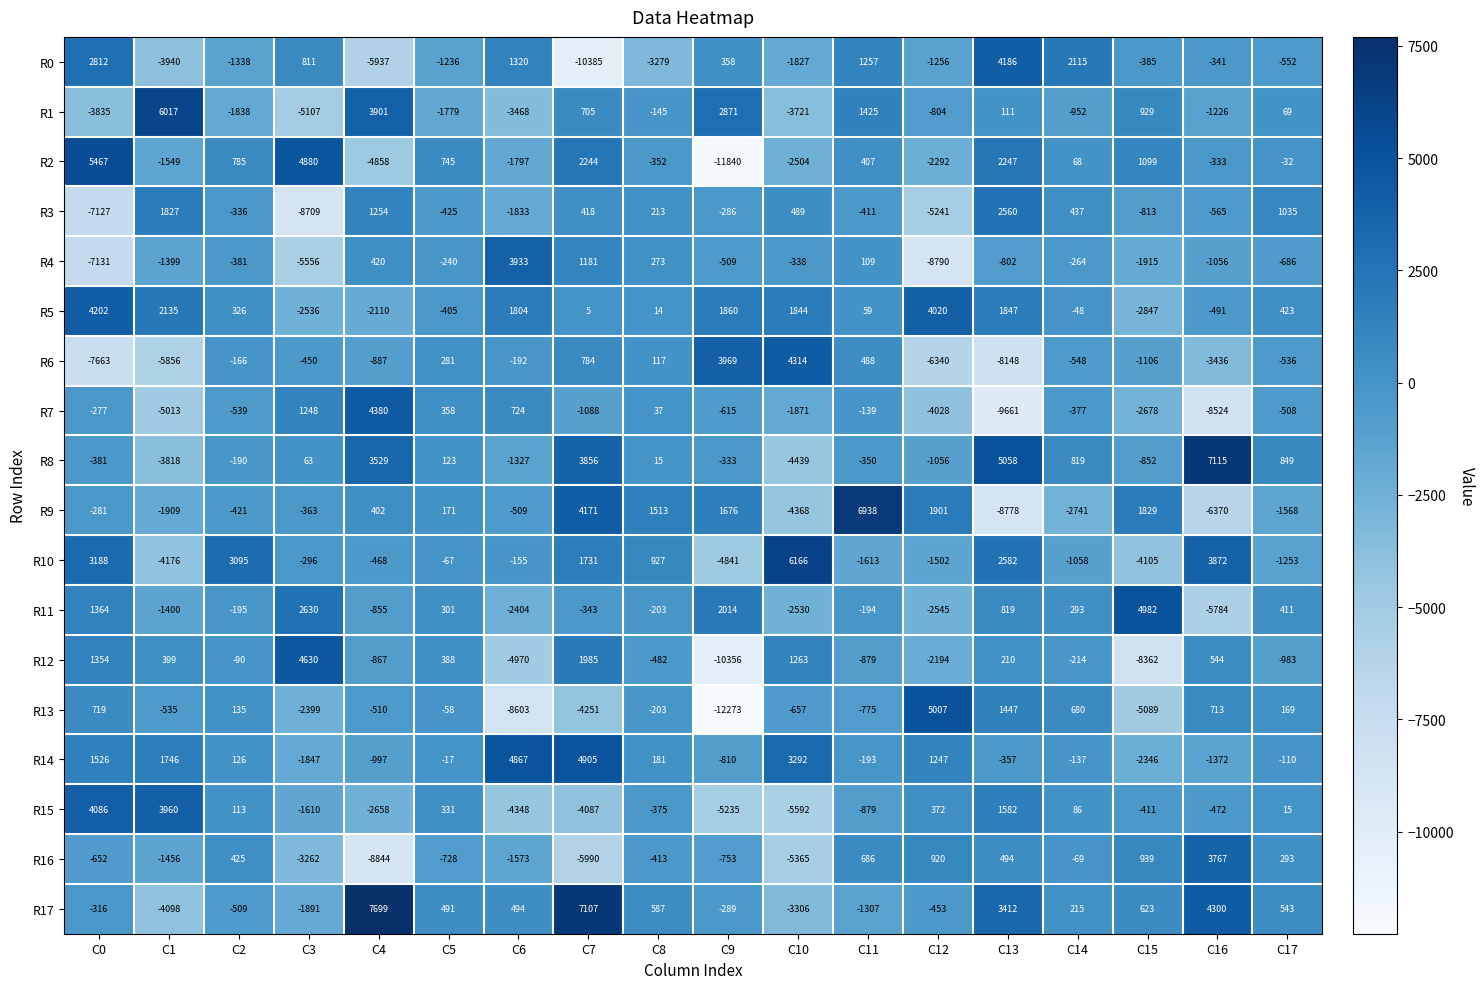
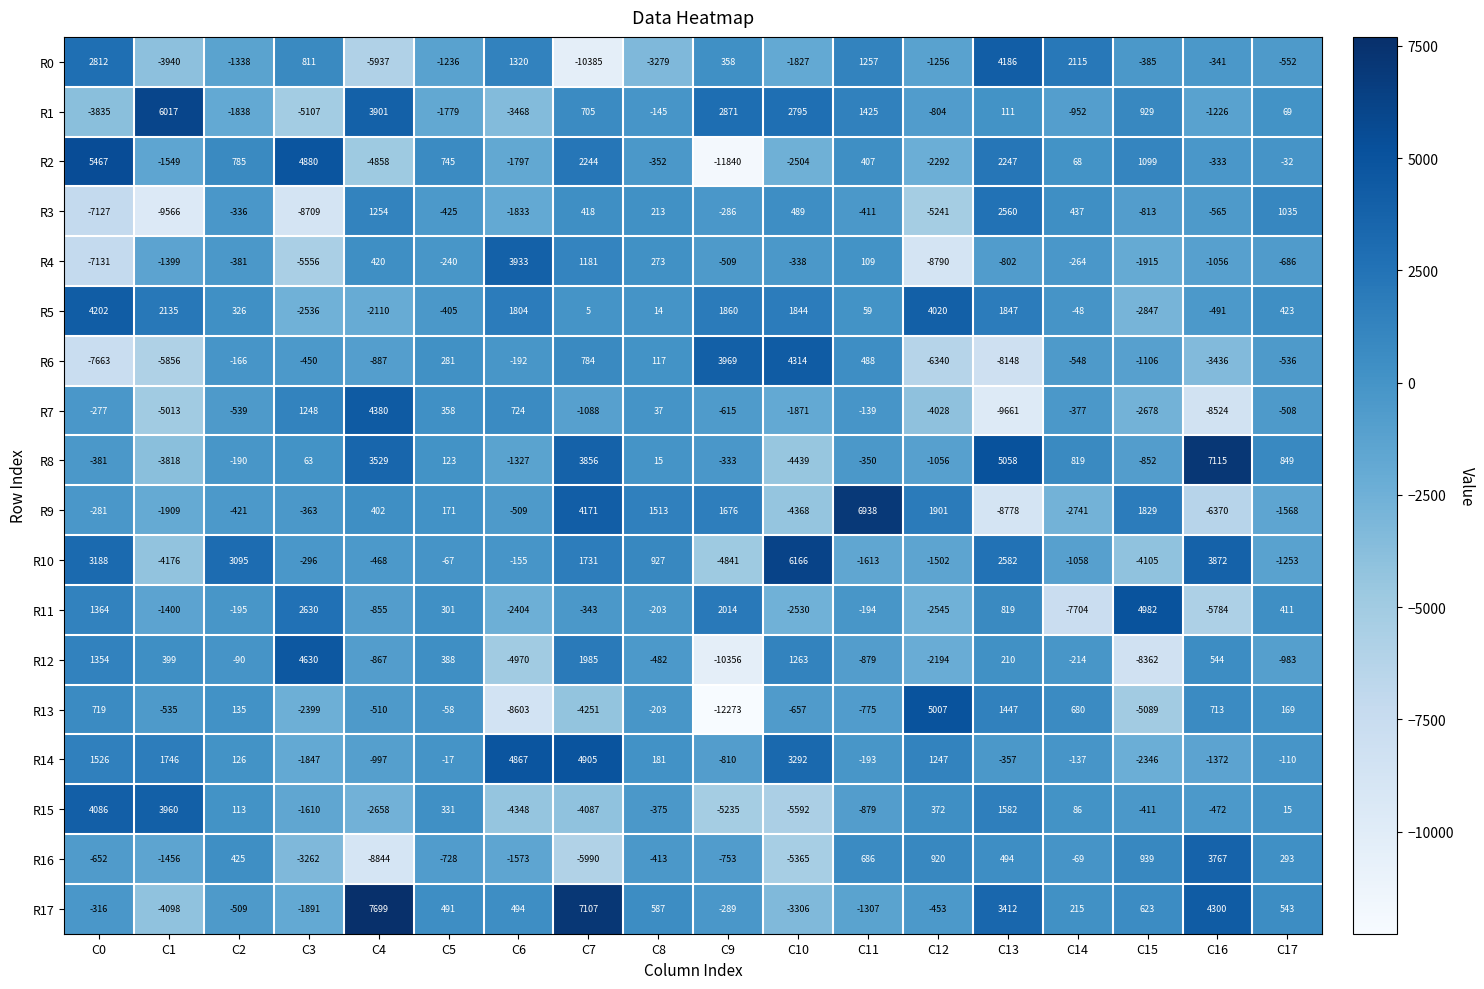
  {
    "R1": {
      "C0": -3835,
      "C1": 6017,
      "C2": -1838,
      "C3": -5107,
      "C4": 3901,
      "C5": -1779,
      "C6": -3468,
      "C7": 705,
      "C8": -145,
      "C9": 2871,
-     "C10": -3721,
+     "C10": 2795,
      "C11": 1425,
      "C12": -804,
      "C13": 111,
      "C14": -952,
      "C15": 929,
      "C16": -1226,
      "C17": 69
    },
    "R3": {
      "C0": -7127,
-     "C1": 1827,
+     "C1": -9566,
      "C2": -336,
      "C3": -8709,
      "C4": 1254,
      "C5": -425,
      "C6": -1833,
      "C7": 418,
      "C8": 213,
      "C9": -286,
      "C10": 489,
      "C11": -411,
      "C12": -5241,
      "C13": 2560,
      "C14": 437,
      "C15": -813,
      "C16": -565,
      "C17": 1035
    },
    "R11": {
      "C0": 1364,
      "C1": -1400,
      "C2": -195,
      "C3": 2630,
      "C4": -855,
      "C5": 301,
      "C6": -2404,
      "C7": -343,
      "C8": -203,
      "C9": 2014,
      "C10": -2530,
      "C11": -194,
      "C12": -2545,
      "C13": 819,
-     "C14": 293,
+     "C14": -7704,
      "C15": 4982,
      "C16": -5784,
      "C17": 411
    }
  }
